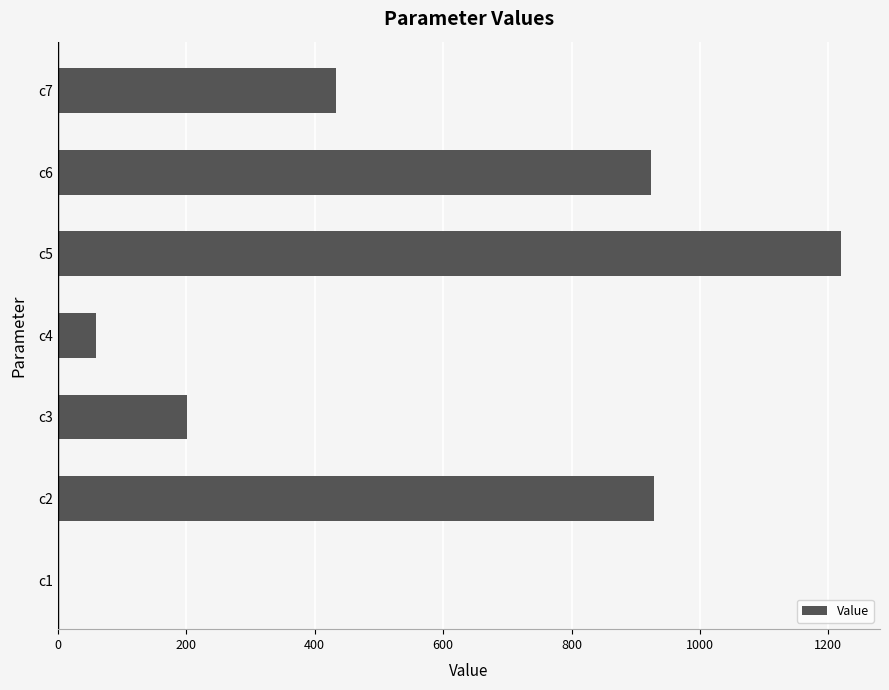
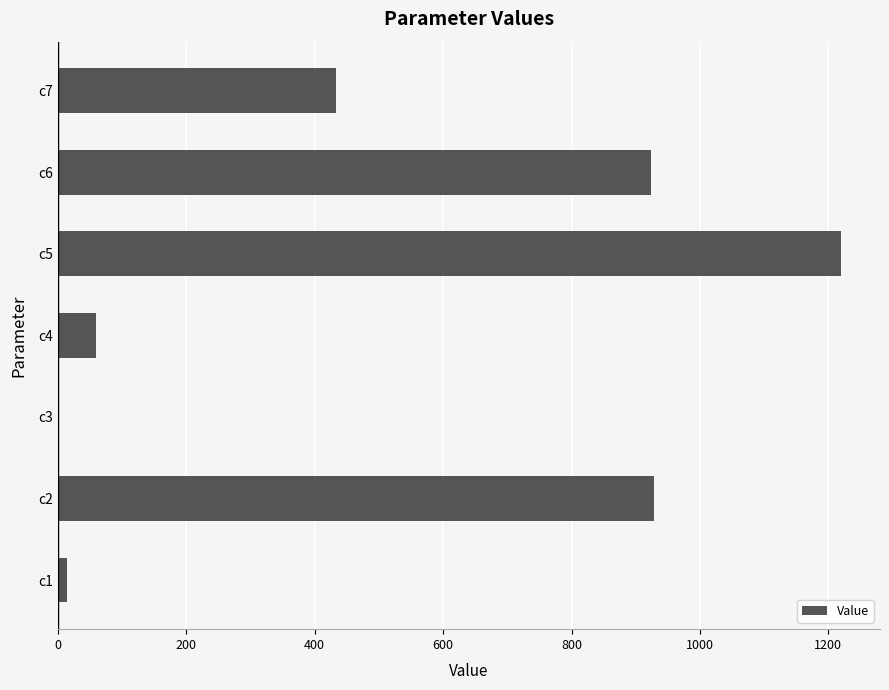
  {
    "c7": 430,
    "c6": 920,
    "c5": 1220,
    "c4": 60,
-   "c3": 200,
+   "c3": 0,
    "c2": 930,
-   "c1": 0
+   "c1": 10
  }
